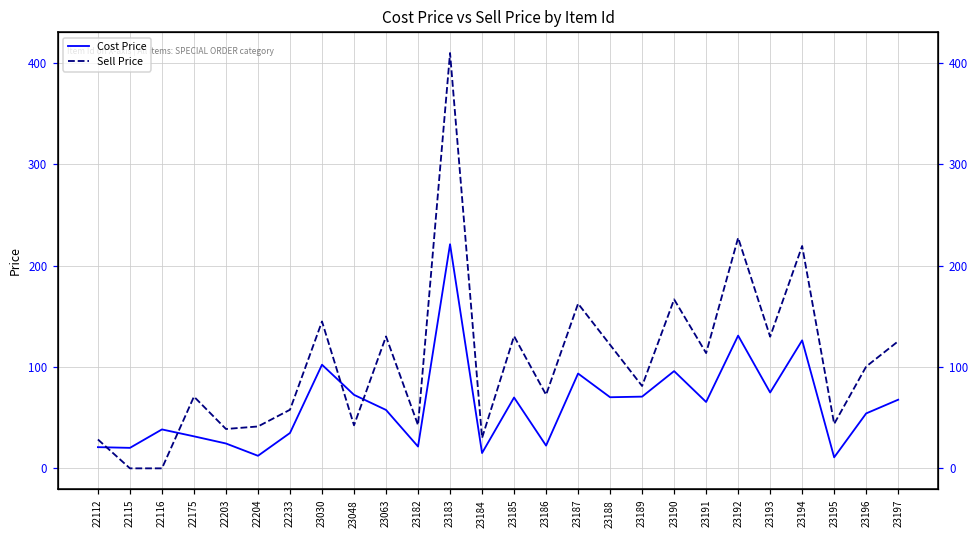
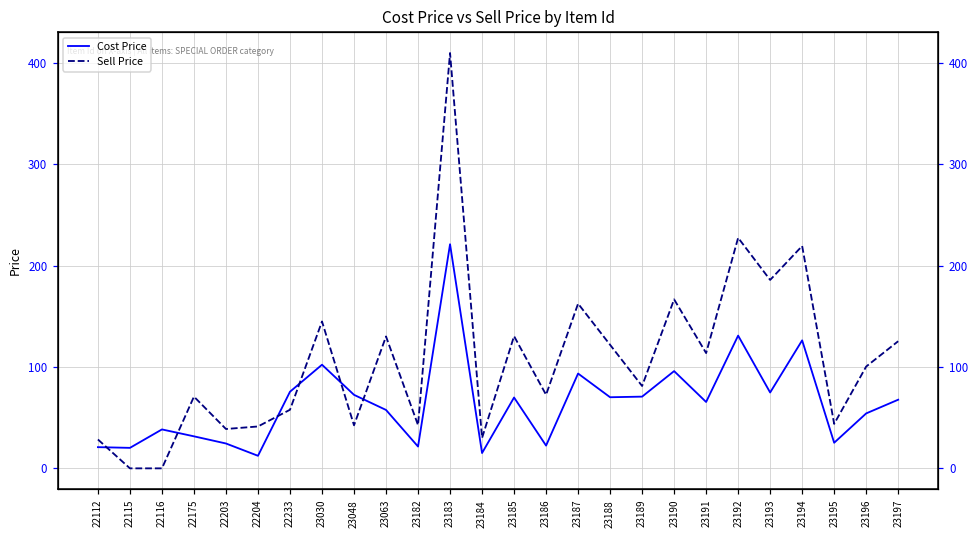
  {
    "Cost Price": {
      "22112": 20,
      "22115": 20,
      "22116": 40,
      "22175": 30,
      "22203": 20,
      "22204": 10,
-     "22233": 30,
+     "22233": 80,
      "23030": 100,
      "23048": 70,
      "23063": 60,
      "23182": 20,
      "23183": 220,
      "23184": 20,
      "23185": 70,
      "23186": 20,
      "23187": 90,
      "23188": 70,
      "23189": 70,
      "23190": 100,
      "23191": 70,
      "23192": 130,
      "23193": 70,
      "23194": 130,
-     "23195": 10,
+     "23195": 30,
      "23196": 50,
      "23197": 70
    },
    "Sell Price": {
      "22112": 30,
      "22115": 0,
      "22116": 0,
      "22175": 70,
      "22203": 40,
      "22204": 40,
      "22233": 60,
      "23030": 150,
      "23048": 40,
      "23063": 130,
      "23182": 40,
      "23183": 410,
      "23184": 30,
      "23185": 130,
      "23186": 70,
      "23187": 160,
      "23188": 120,
      "23189": 80,
      "23190": 170,
      "23191": 110,
      "23192": 230,
-     "23193": 130,
+     "23193": 190,
      "23194": 220,
      "23195": 40,
      "23196": 100,
      "23197": 130
    }
  }
